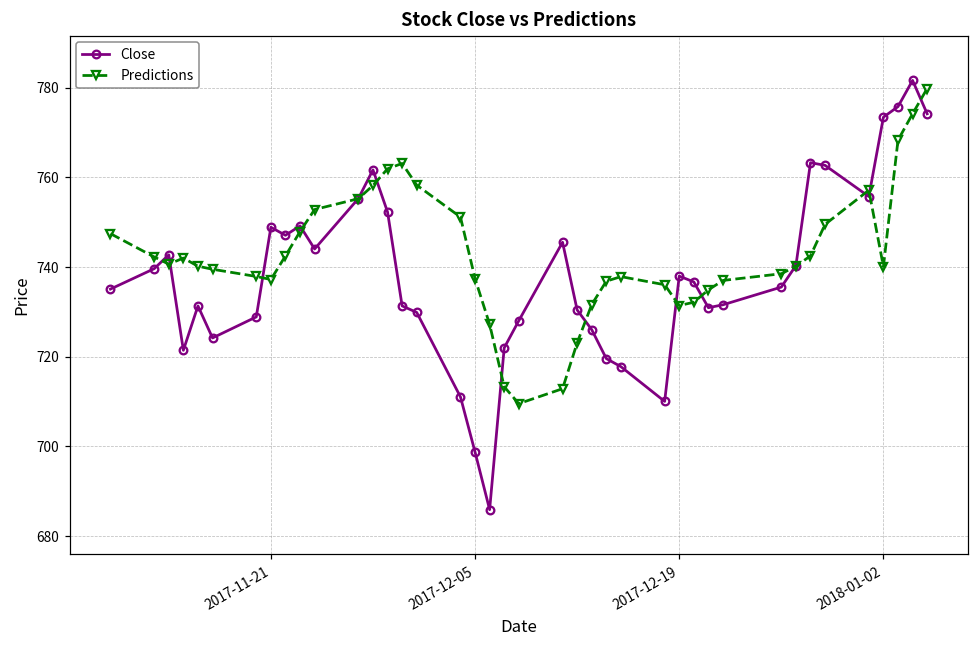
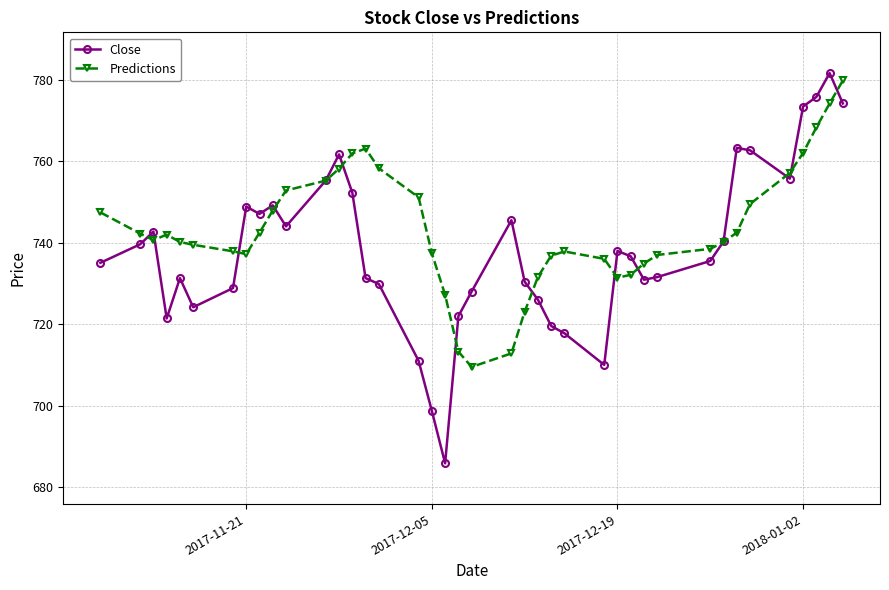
  {
    "Close": {
      "2017-11-21": 749,
      "2017-12-05": 699,
      "2017-12-19": 738,
      "2018-01-02": 773
    },
    "Predictions": {
      "2017-11-21": 737,
      "2017-12-05": 737,
      "2017-12-19": 731,
-     "2018-01-02": 740
+     "2018-01-02": 762
    }
  }
